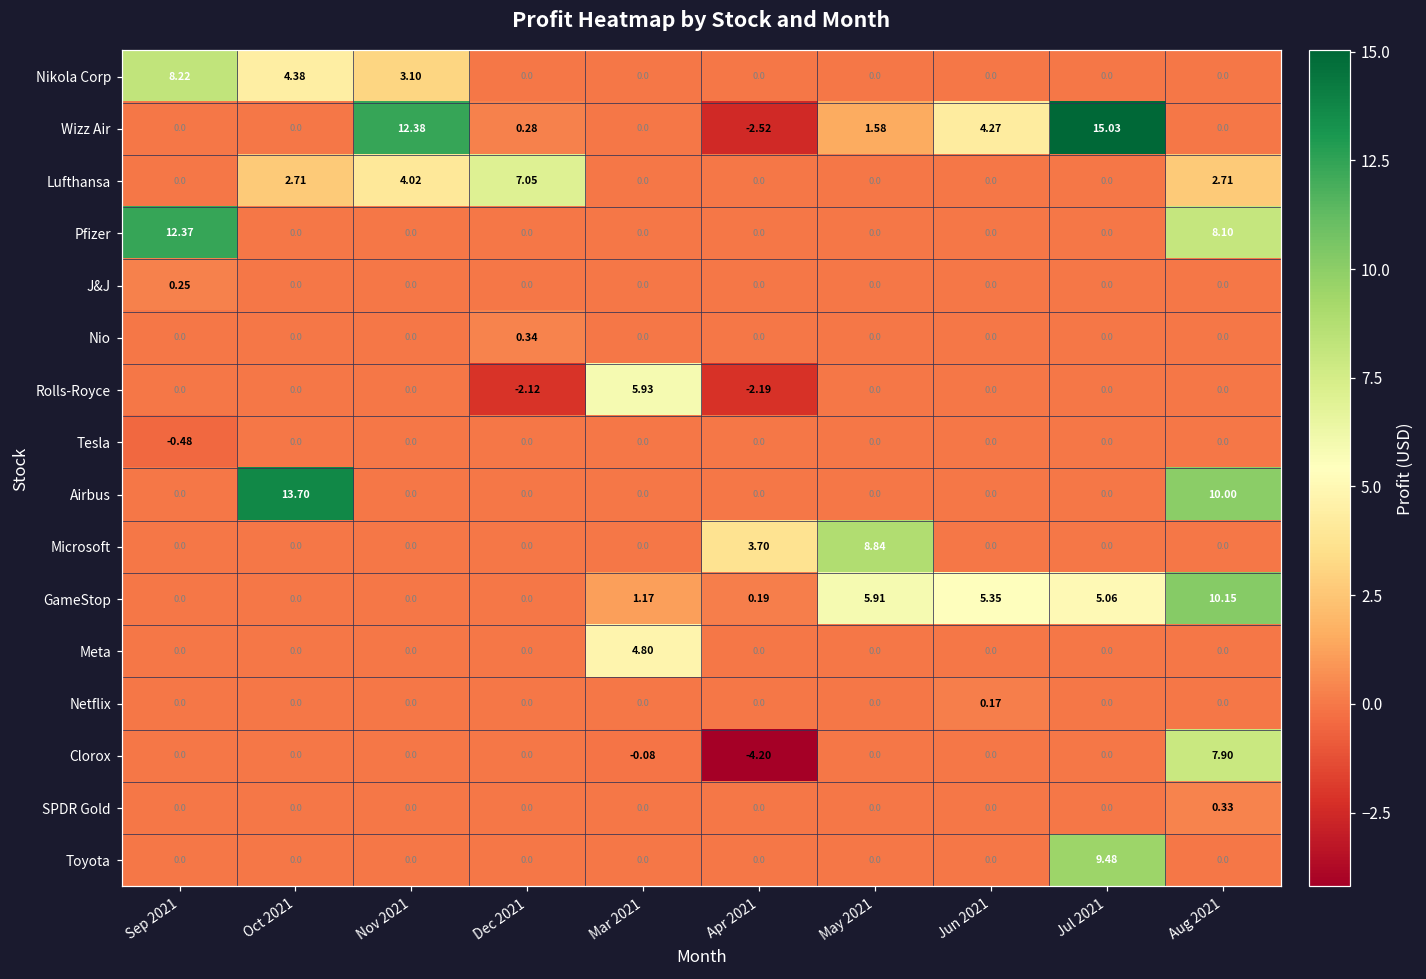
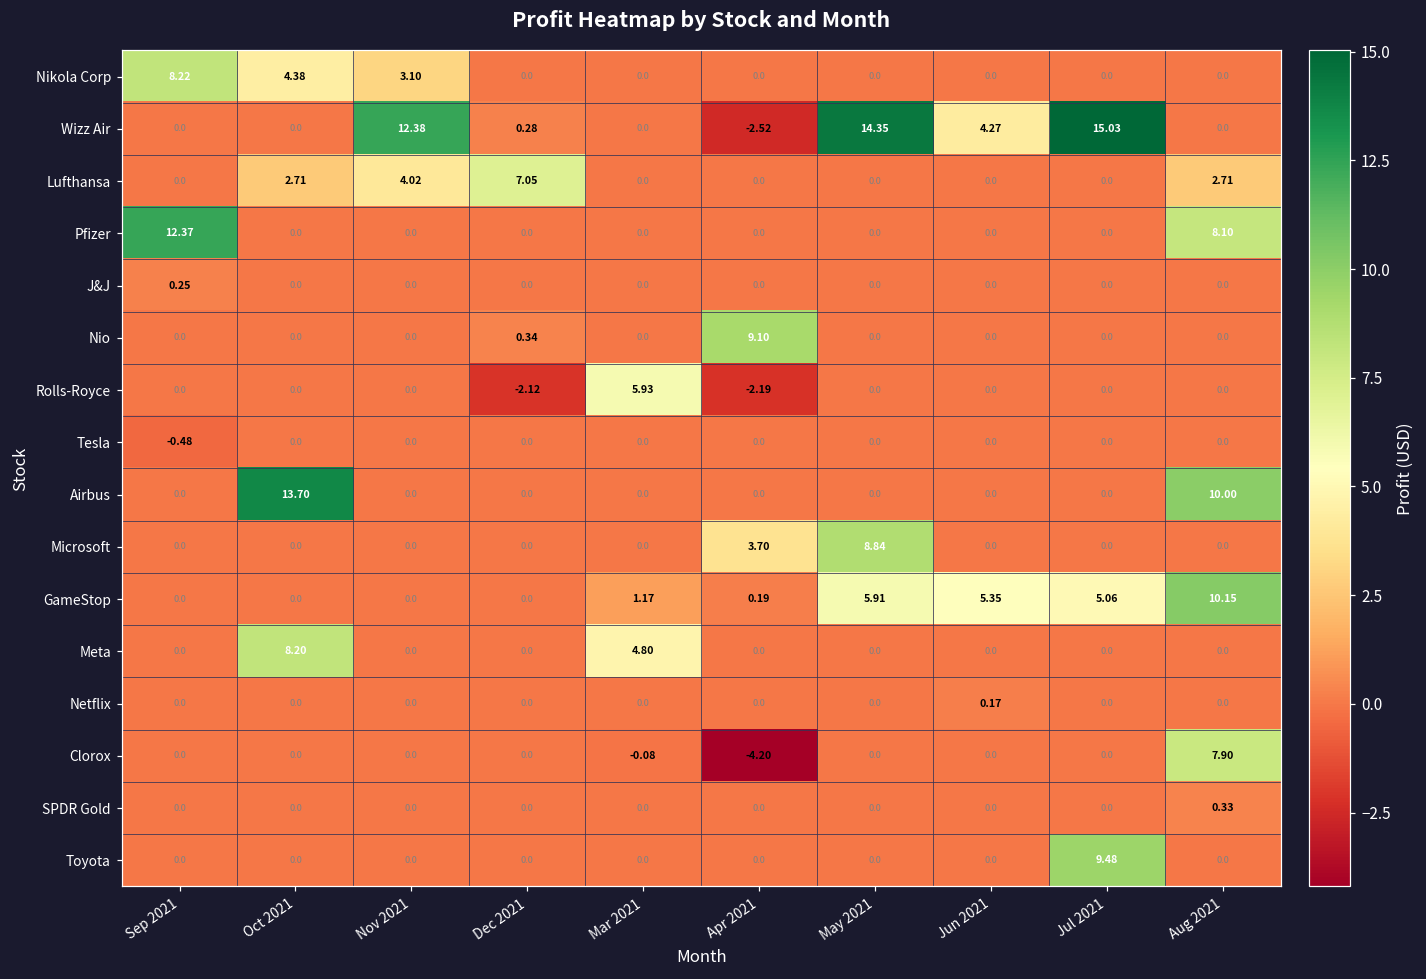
  {
    "Nikola Corp": {
      "Sep 2021": 8.22,
      "Oct 2021": 4.38,
      "Nov 2021": 3.10,
      "Dec 2021": 0.0,
      "Mar 2021": 0.0,
      "Apr 2021": 0.0,
      "May 2021": 0.0,
      "Jun 2021": 0.0,
      "Jul 2021": 0.0,
      "Aug 2021": 0.0
    },
    "Wizz Air": {
      "Sep 2021": 0.0,
      "Oct 2021": 0.0,
      "Nov 2021": 12.38,
      "Dec 2021": 0.28,
      "Mar 2021": 0.0,
      "Apr 2021": -2.52,
-     "May 2021": 1.58,
+     "May 2021": 14.35,
      "Jun 2021": 4.27,
      "Jul 2021": 15.03,
      "Aug 2021": 0.0
    },
    "Lufthansa": {
      "Sep 2021": 0.0,
      "Oct 2021": 2.71,
      "Nov 2021": 4.02,
      "Dec 2021": 7.05,
      "Mar 2021": 0.0,
      "Apr 2021": 0.0,
      "May 2021": 0.0,
      "Jun 2021": 0.0,
      "Jul 2021": 0.0,
      "Aug 2021": 2.71
    },
    "Pfizer": {
      "Sep 2021": 12.37,
      "Oct 2021": 0.0,
      "Nov 2021": 0.0,
      "Dec 2021": 0.0,
      "Mar 2021": 0.0,
      "Apr 2021": 0.0,
      "May 2021": 0.0,
      "Jun 2021": 0.0,
      "Jul 2021": 0.0,
      "Aug 2021": 8.10
    },
    "J&J": {
      "Sep 2021": 0.25,
      "Oct 2021": 0.0,
      "Nov 2021": 0.0,
      "Dec 2021": 0.0,
      "Mar 2021": 0.0,
      "Apr 2021": 0.0,
      "May 2021": 0.0,
      "Jun 2021": 0.0,
      "Jul 2021": 0.0,
      "Aug 2021": 0.0
    },
    "Nio": {
      "Sep 2021": 0.0,
      "Oct 2021": 0.0,
      "Nov 2021": 0.0,
      "Dec 2021": 0.34,
      "Mar 2021": 0.0,
-     "Apr 2021": 0.0,
+     "Apr 2021": 9.10,
      "May 2021": 0.0,
      "Jun 2021": 0.0,
      "Jul 2021": 0.0,
      "Aug 2021": 0.0
    },
    "Rolls-Royce": {
      "Sep 2021": 0.0,
      "Oct 2021": 0.0,
      "Nov 2021": 0.0,
      "Dec 2021": -2.12,
      "Mar 2021": 5.93,
      "Apr 2021": -2.19,
      "May 2021": 0.0,
      "Jun 2021": 0.0,
      "Jul 2021": 0.0,
      "Aug 2021": 0.0
    },
    "Tesla": {
      "Sep 2021": -0.48,
      "Oct 2021": 0.0,
      "Nov 2021": 0.0,
      "Dec 2021": 0.0,
      "Mar 2021": 0.0,
      "Apr 2021": 0.0,
      "May 2021": 0.0,
      "Jun 2021": 0.0,
      "Jul 2021": 0.0,
      "Aug 2021": 0.0
    },
    "Airbus": {
      "Sep 2021": 0.0,
      "Oct 2021": 13.70,
      "Nov 2021": 0.0,
      "Dec 2021": 0.0,
      "Mar 2021": 0.0,
      "Apr 2021": 0.0,
      "May 2021": 0.0,
      "Jun 2021": 0.0,
      "Jul 2021": 0.0,
      "Aug 2021": 10.00
    },
    "Microsoft": {
      "Sep 2021": 0.0,
      "Oct 2021": 0.0,
      "Nov 2021": 0.0,
      "Dec 2021": 0.0,
      "Mar 2021": 0.0,
      "Apr 2021": 3.70,
      "May 2021": 8.84,
      "Jun 2021": 0.0,
      "Jul 2021": 0.0,
      "Aug 2021": 0.0
    },
    "GameStop": {
      "Sep 2021": 0.0,
      "Oct 2021": 0.0,
      "Nov 2021": 0.0,
      "Dec 2021": 0.0,
      "Mar 2021": 1.17,
      "Apr 2021": 0.19,
      "May 2021": 5.91,
      "Jun 2021": 5.35,
      "Jul 2021": 5.06,
      "Aug 2021": 10.15
    },
    "Meta": {
      "Sep 2021": 0.0,
-     "Oct 2021": 0.0,
+     "Oct 2021": 8.20,
      "Nov 2021": 0.0,
      "Dec 2021": 0.0,
      "Mar 2021": 4.80,
      "Apr 2021": 0.0,
      "May 2021": 0.0,
      "Jun 2021": 0.0,
      "Jul 2021": 0.0,
      "Aug 2021": 0.0
    },
    "Netflix": {
      "Sep 2021": 0.0,
      "Oct 2021": 0.0,
      "Nov 2021": 0.0,
      "Dec 2021": 0.0,
      "Mar 2021": 0.0,
      "Apr 2021": 0.0,
      "May 2021": 0.0,
      "Jun 2021": 0.17,
      "Jul 2021": 0.0,
      "Aug 2021": 0.0
    },
    "Clorox": {
      "Sep 2021": 0.0,
      "Oct 2021": 0.0,
      "Nov 2021": 0.0,
      "Dec 2021": 0.0,
      "Mar 2021": -0.08,
      "Apr 2021": -4.20,
      "May 2021": 0.0,
      "Jun 2021": 0.0,
      "Jul 2021": 0.0,
      "Aug 2021": 7.90
    },
    "SPDR Gold": {
      "Sep 2021": 0.0,
      "Oct 2021": 0.0,
      "Nov 2021": 0.0,
      "Dec 2021": 0.0,
      "Mar 2021": 0.0,
      "Apr 2021": 0.0,
      "May 2021": 0.0,
      "Jun 2021": 0.0,
      "Jul 2021": 0.0,
      "Aug 2021": 0.33
    },
    "Toyota": {
      "Sep 2021": 0.0,
      "Oct 2021": 0.0,
      "Nov 2021": 0.0,
      "Dec 2021": 0.0,
      "Mar 2021": 0.0,
      "Apr 2021": 0.0,
      "May 2021": 0.0,
      "Jun 2021": 0.0,
      "Jul 2021": 9.48,
      "Aug 2021": 0.0
    }
  }
